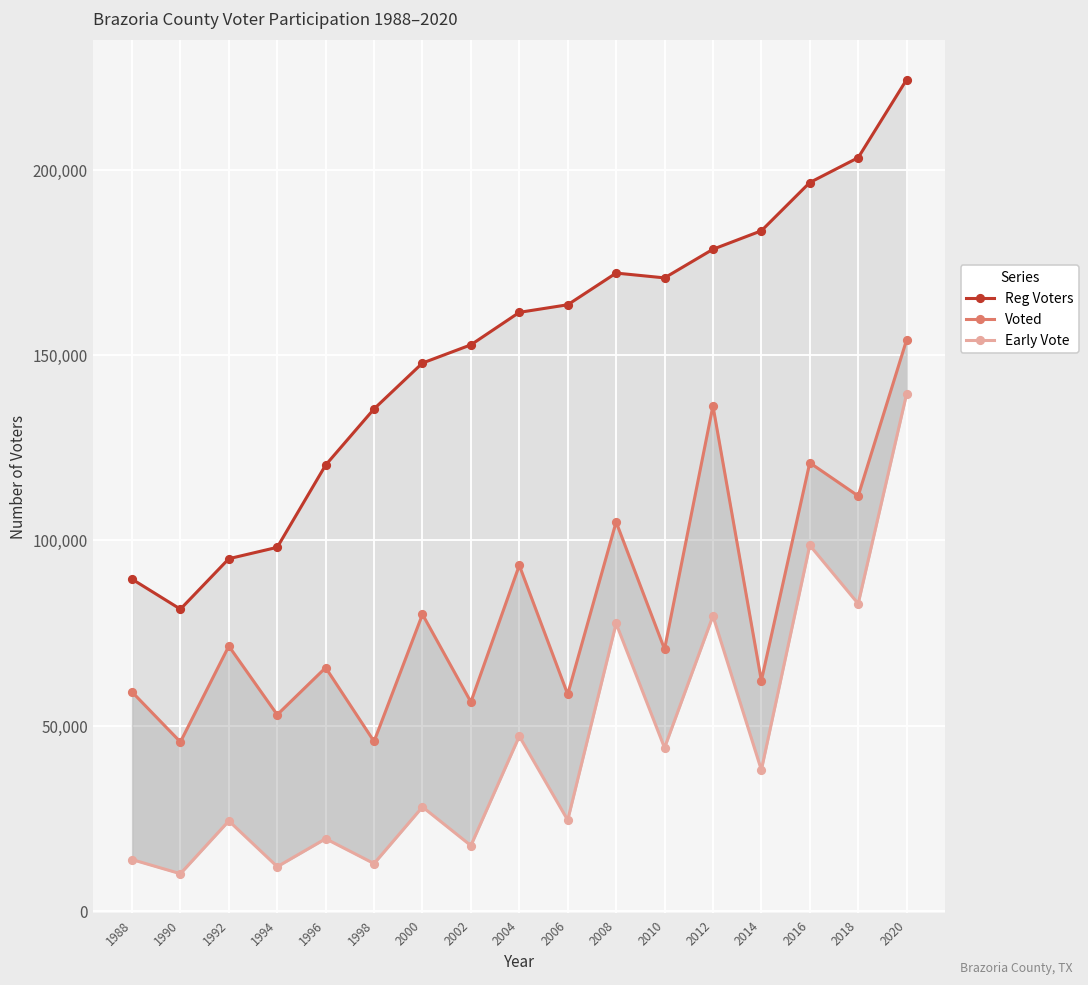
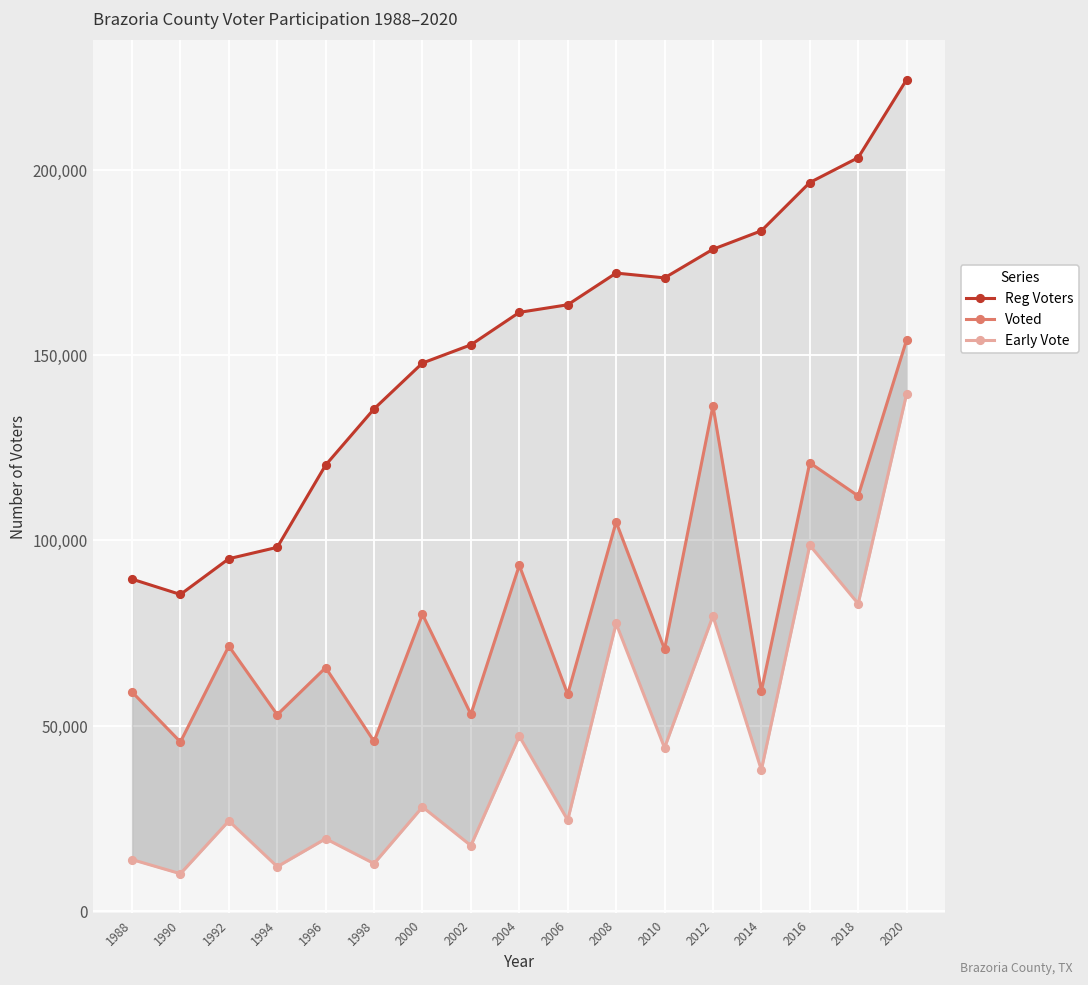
  {
    "Reg Voters": {
      "1988": "90,000",
-     "1990": "81,000",
+     "1990": "85,000",
      "1992": "95,000",
      "1994": "98,000",
      "1996": "120,000",
      "1998": "135,000",
      "2000": "148,000",
      "2002": "153,000",
      "2004": "161,000",
      "2006": "164,000",
      "2008": "172,000",
      "2010": "171,000",
      "2012": "179,000",
      "2014": "183,000",
      "2016": "197,000",
      "2018": "203,000",
      "2020": "224,000"
    },
    "Voted": {
      "1988": "59,000",
      "1990": "46,000",
      "1992": "71,000",
      "1994": "53,000",
      "1996": "66,000",
      "1998": "46,000",
      "2000": "80,000",
-     "2002": "56,000",
+     "2002": "53,000",
      "2004": "93,000",
      "2006": "58,000",
      "2008": "105,000",
      "2010": "71,000",
      "2012": "136,000",
-     "2014": "62,000",
+     "2014": "59,000",
      "2016": "121,000",
      "2018": "112,000",
      "2020": "154,000"
    },
    "Early Vote": {
      "1988": "14,000",
      "1990": "10,000",
      "1992": "24,000",
      "1994": "12,000",
      "1996": "19,000",
      "1998": "13,000",
      "2000": "28,000",
      "2002": "18,000",
      "2004": "47,000",
      "2006": "24,000",
      "2008": "78,000",
      "2010": "44,000",
      "2012": "80,000",
      "2014": "38,000",
      "2016": "99,000",
      "2018": "83,000",
      "2020": "139,000"
    }
  }
